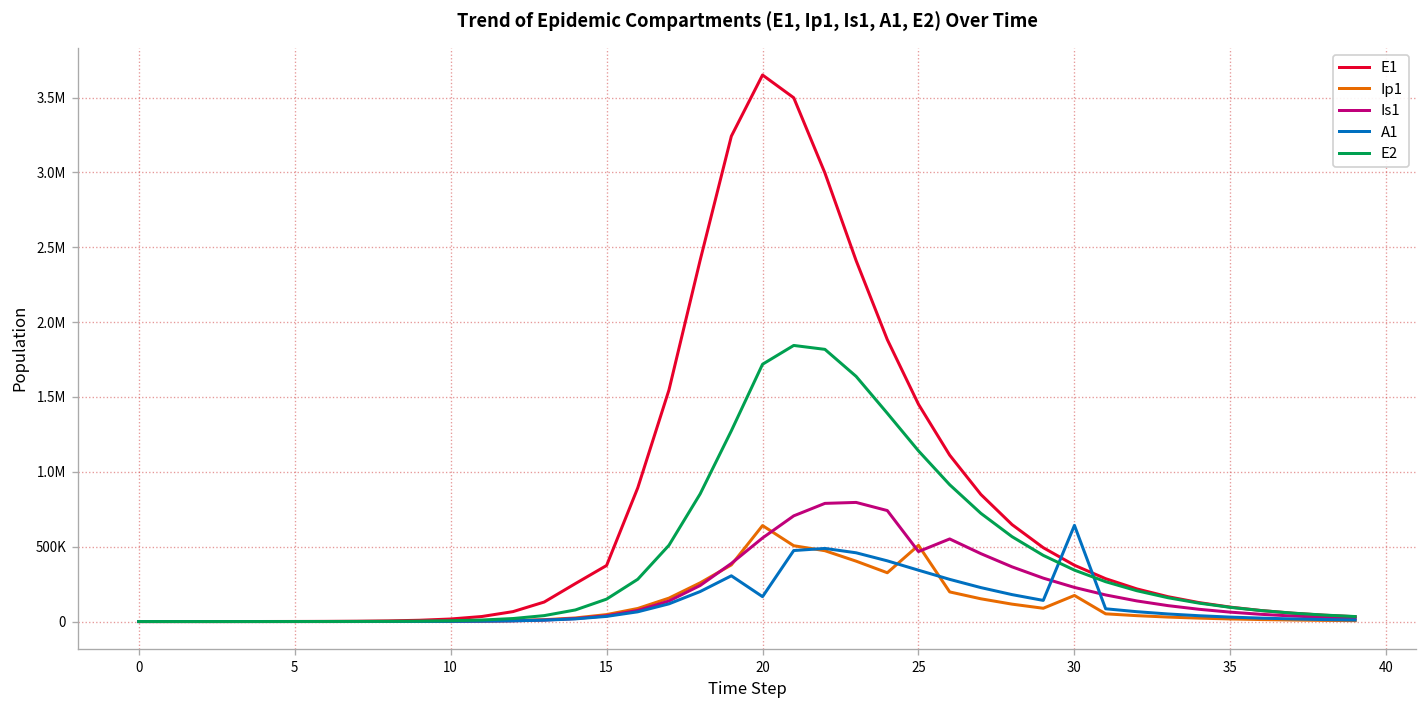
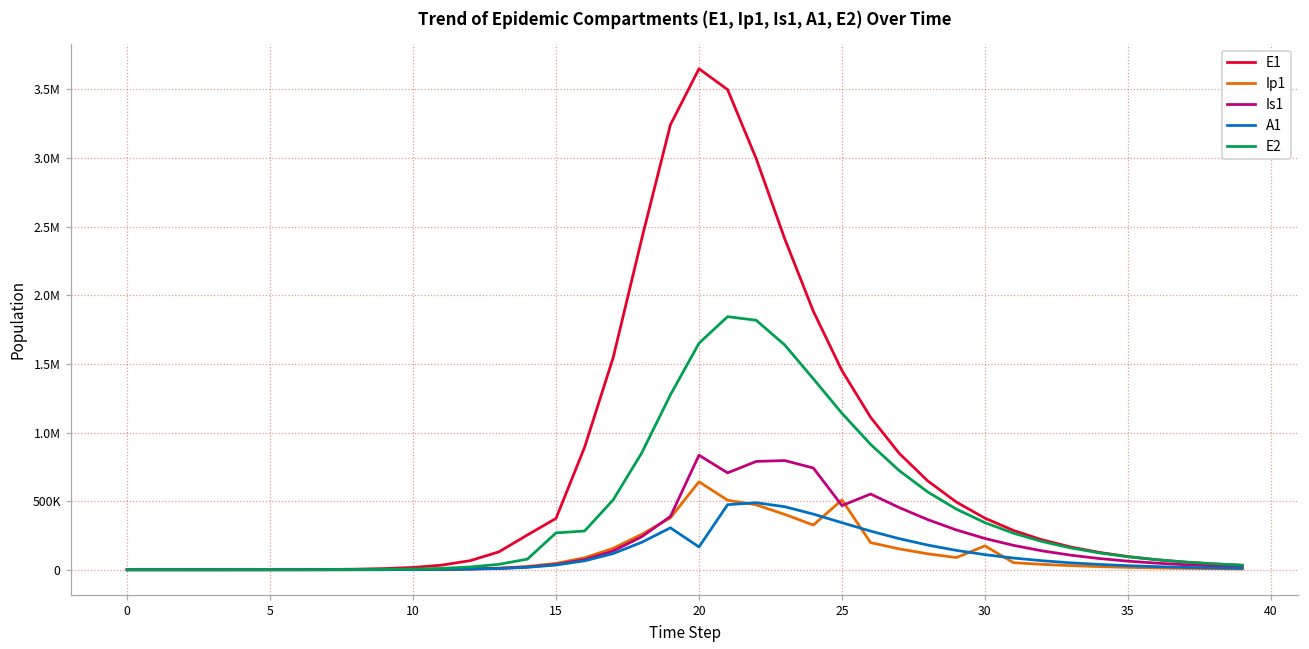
  {
    "E1": {
      "15": 370000,
      "20": 3650000,
      "25": 1450000,
      "30": 380000
    },
    "Ip1": {
      "20": 640000,
      "25": 510000,
      "30": 170000
    },
    "Is1": {
-     "20": 560000,
+     "20": 830000,
      "25": 470000,
      "30": 230000,
      "35": 60000
    },
    "A1": {
      "20": 170000,
      "25": 340000,
-     "30": 640000
+     "30": 110000
    },
    "E2": {
-     "15": 150000,
-     "20": 1720000,
+     "15": 270000,
+     "20": 1650000,
      "25": 1140000,
      "30": 340000
    }
  }
